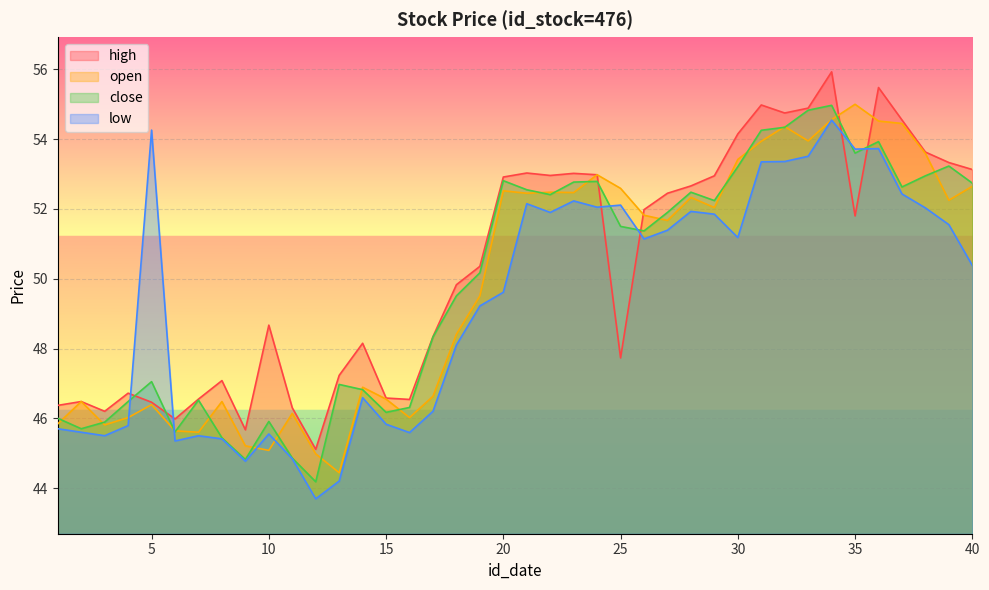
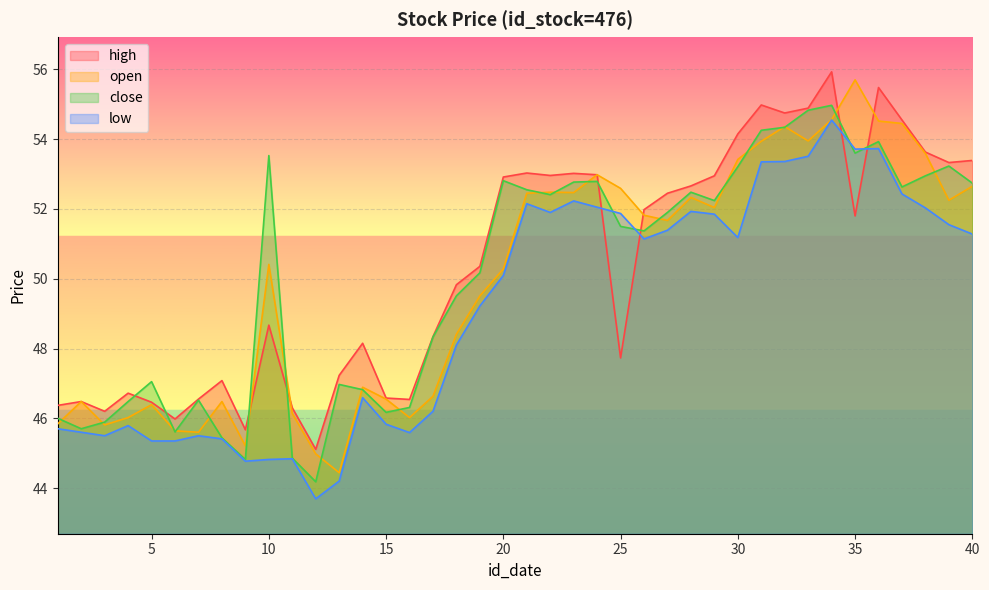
  {
    "high": {
      "10": 48.7,
      "20": 52.9,
      "25": 47.7,
      "30": 54.2,
      "35": 51.8,
-     "40": 53.1
+     "40": 53.4
    },
    "open": {
-     "10": 45.1,
-     "20": 52.5,
+     "10": 50.4,
+     "20": 50.3,
      "25": 52.6,
      "30": 53.4,
-     "35": 55.0,
+     "35": 55.7,
      "40": 52.7
    },
    "close": {
      "5": 47.1,
-     "10": 45.9,
+     "10": 53.5,
      "15": 46.2,
      "20": 52.8,
      "25": 51.5,
      "30": 53.2,
      "35": 53.6,
      "40": 52.7
    },
    "low": {
-     "5": 54.3,
-     "10": 45.6,
+     "5": 45.4,
+     "10": 44.8,
      "15": 45.8,
-     "20": 49.6,
-     "25": 52.1,
+     "20": 50.1,
+     "25": 51.9,
      "30": 51.2,
      "35": 53.7,
-     "40": 50.4
+     "40": 51.3
    }
  }
